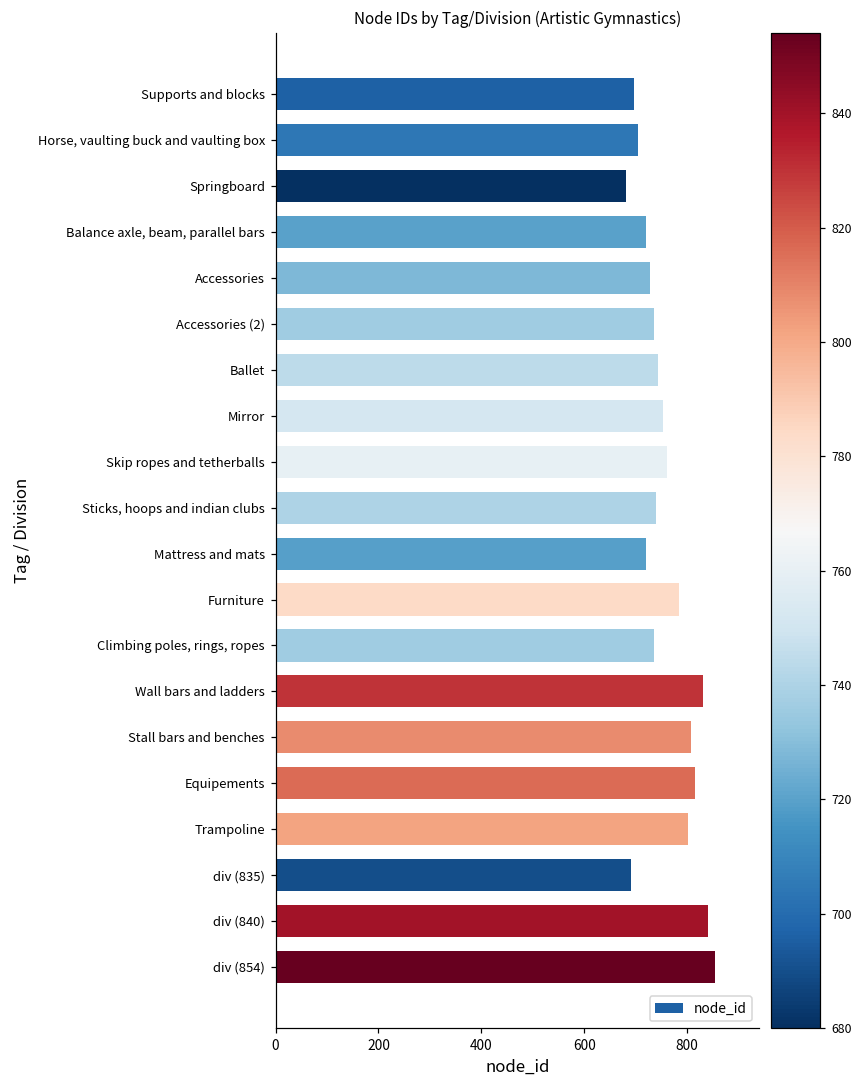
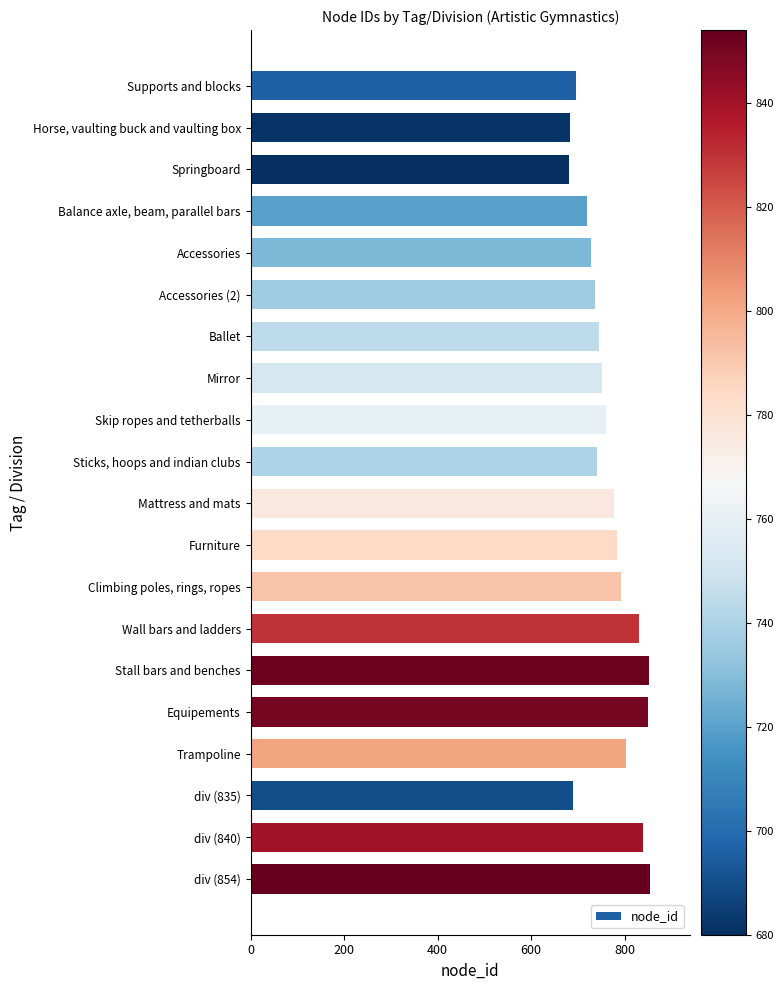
  {
    "Supports and blocks": 700,
-   "Horse, vaulting buck and vaulting box": 700,
+   "Horse, vaulting buck and vaulting box": 680,
    "Springboard": 680,
    "Balance axle, beam, parallel bars": 720,
    "Accessories": 730,
    "Accessories (2)": 740,
    "Ballet": 740,
    "Mirror": 750,
    "Skip ropes and tetherballs": 760,
    "Sticks, hoops and indian clubs": 740,
-   "Mattress and mats": 720,
+   "Mattress and mats": 780,
    "Furniture": 780,
-   "Climbing poles, rings, ropes": 740,
+   "Climbing poles, rings, ropes": 790,
    "Wall bars and ladders": 830,
-   "Stall bars and benches": 810,
-   "Equipements": 820,
+   "Stall bars and benches": 850,
+   "Equipements": 850,
    "Trampoline": 800,
    "div (835)": 690,
    "div (840)": 840,
    "div (854)": 850
  }
